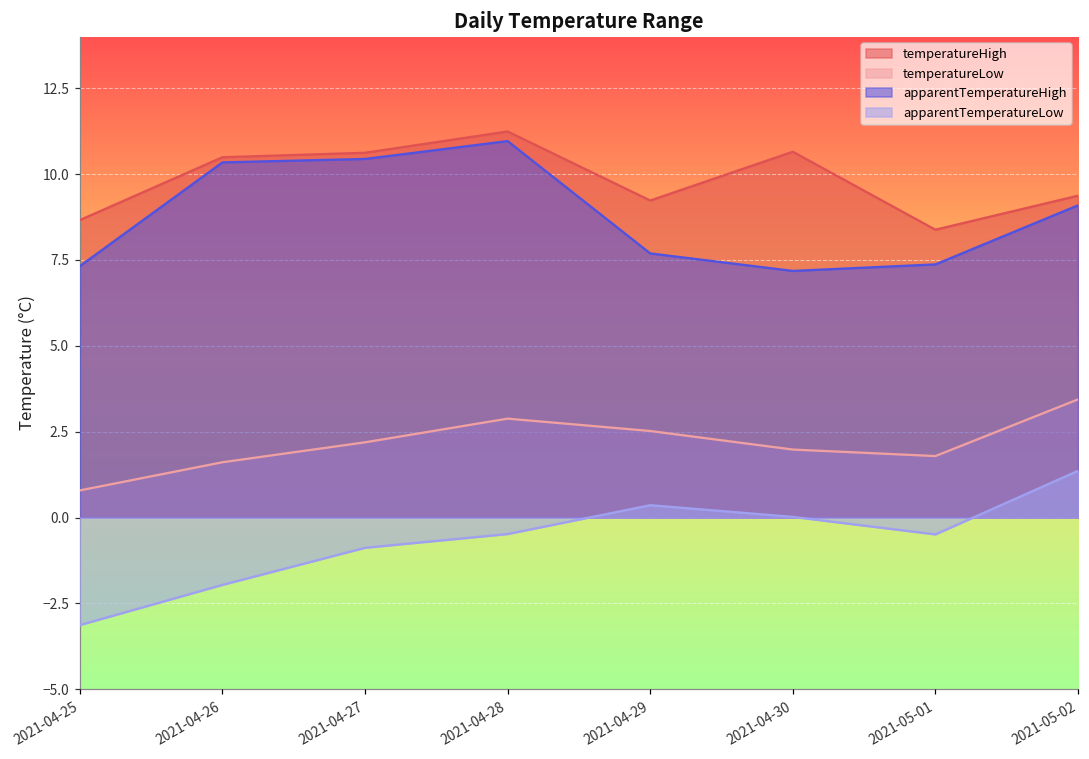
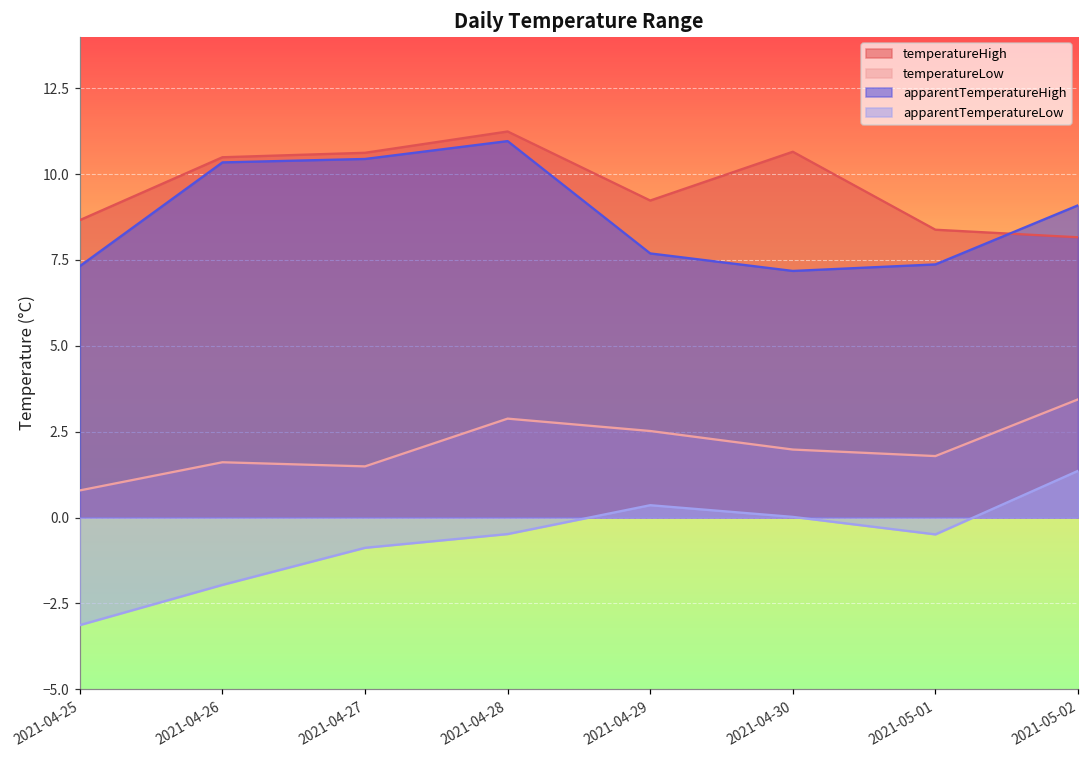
  {
    "temperatureHigh": {
      "2021-04-25": 8.7,
      "2021-04-26": 10.5,
      "2021-04-27": 10.6,
      "2021-04-28": 11.2,
      "2021-04-29": 9.2,
      "2021-04-30": 10.7,
      "2021-05-01": 8.4,
-     "2021-05-02": 9.4
+     "2021-05-02": 8.2
    },
    "temperatureLow": {
      "2021-04-25": 0.8,
      "2021-04-26": 1.6,
-     "2021-04-27": 2.2,
+     "2021-04-27": 1.5,
      "2021-04-28": 2.9,
      "2021-04-29": 2.5,
      "2021-04-30": 2.0,
      "2021-05-01": 1.8,
      "2021-05-02": 3.4
    }
  }
